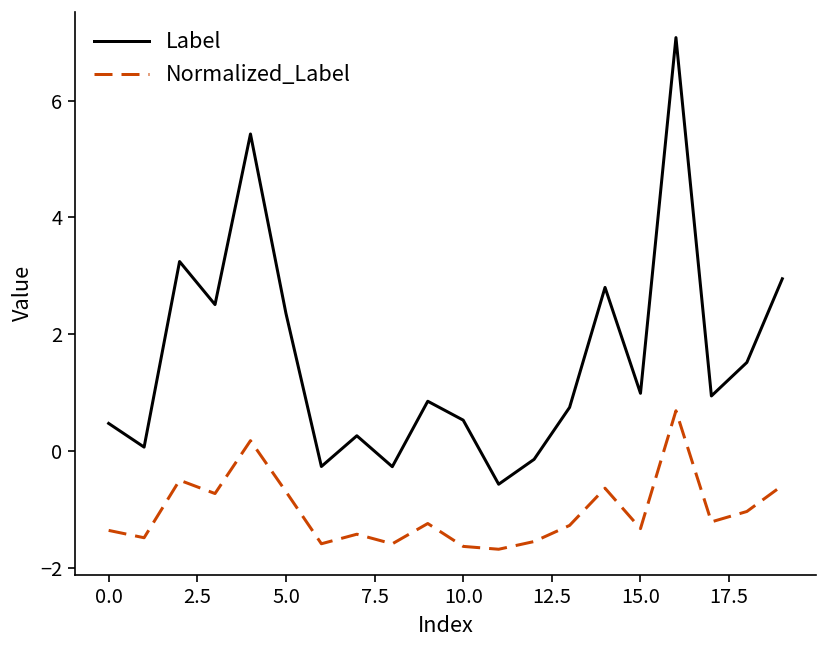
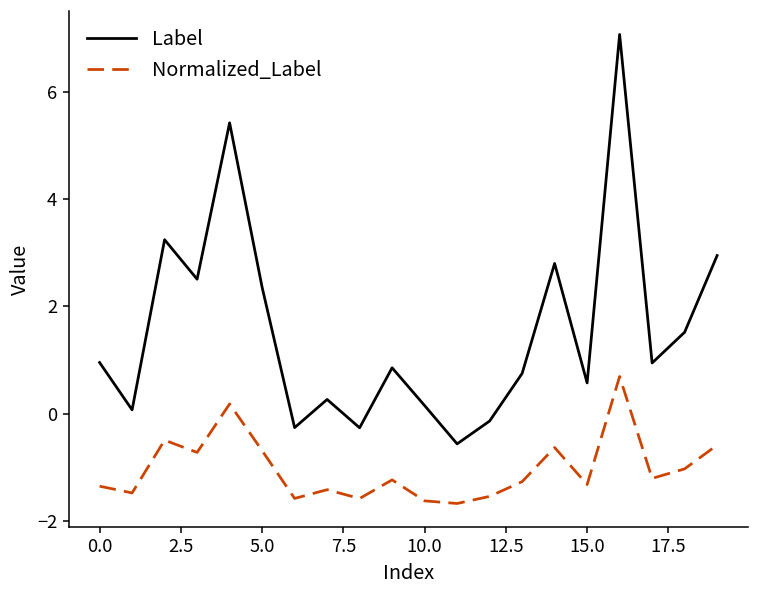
  {
    "Label": {
-     "0.0": 0.5,
+     "0.0": 1.0,
      "5.0": 2.4,
-     "10.0": 0.5,
-     "15.0": 1.0
+     "10.0": 0.1,
+     "15.0": 0.6
    },
    "Normalized_Label": {
      "0.0": -1.4,
      "5.0": -0.7,
      "10.0": -1.6,
      "15.0": -1.3
    }
  }
